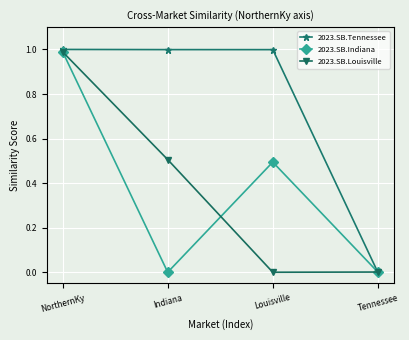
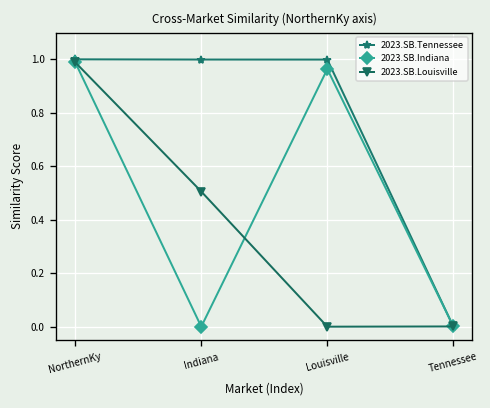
  {
    "2023.SB.Indiana": {
      "Indiana": 0.00,
-     "Louisville": 0.49
+     "Louisville": 0.96
    }
  }
